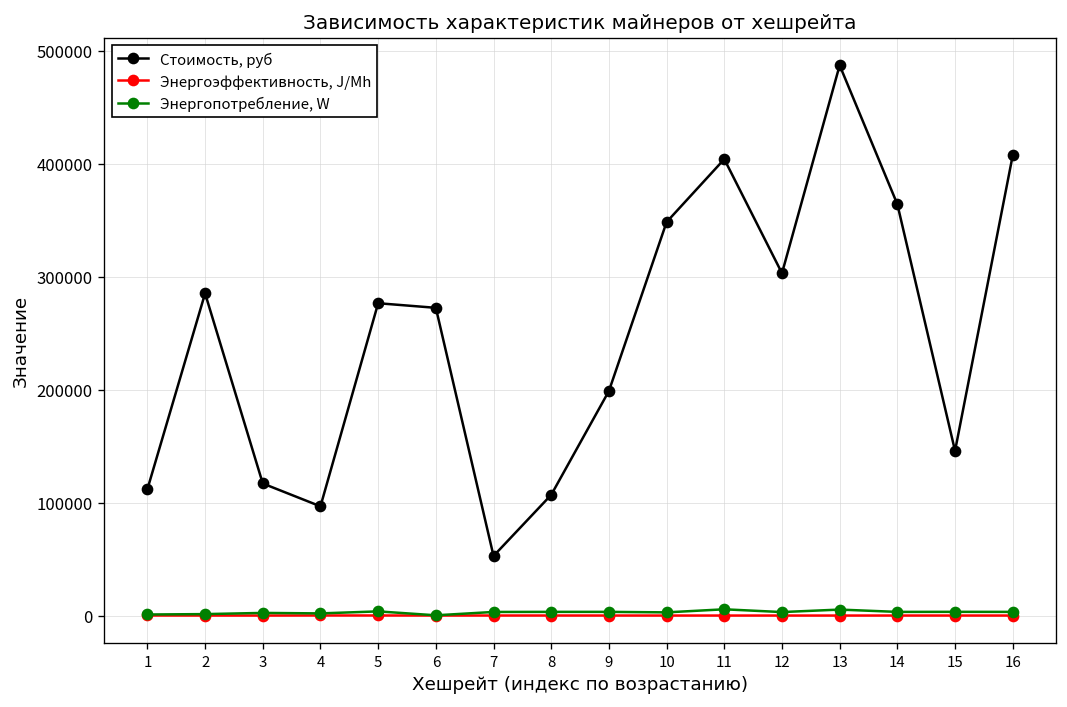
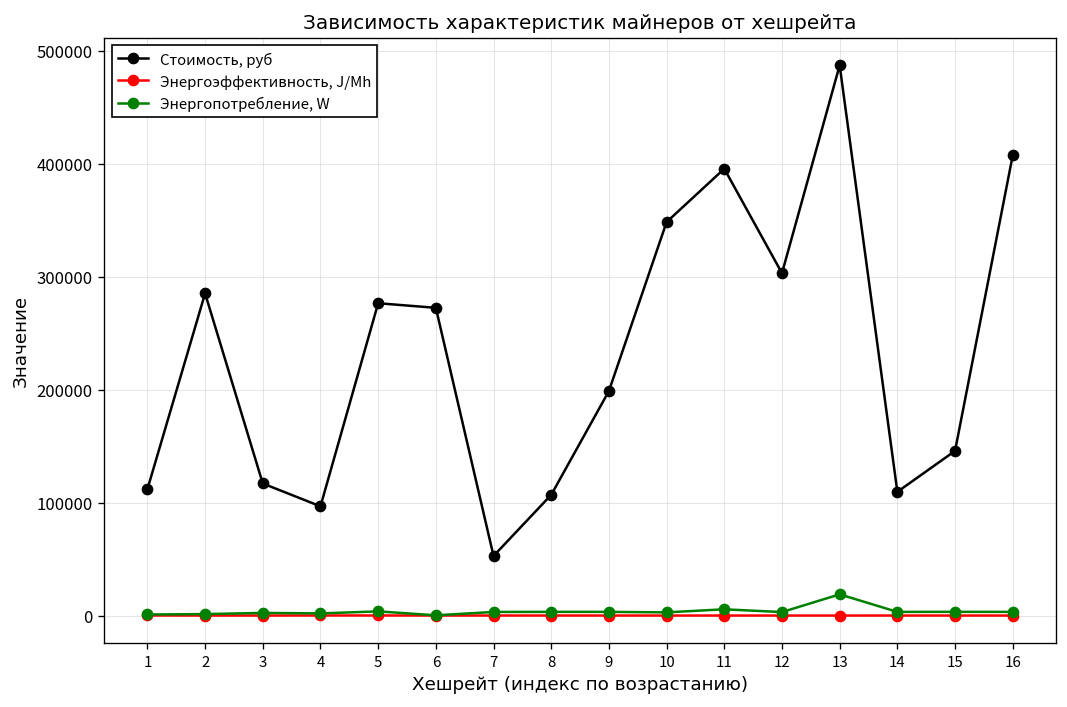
  {
    "Стоимость, руб": {
      "1": 110000,
      "2": 290000,
      "3": 120000,
      "4": 100000,
      "5": 280000,
      "6": 270000,
      "7": 50000,
      "8": 110000,
      "9": 200000,
      "10": 350000,
-     "11": 404000,
+     "11": 395000,
      "12": 300000,
      "13": 490000,
-     "14": 360000,
+     "14": 110000,
      "15": 150000,
      "16": 410000
    },
    "Энергоэффективность, J/Mh": {
      "5": 0,
      "7": 0,
      "8": 0,
      "9": 0,
      "10": 0,
      "11": 0,
      "12": 0,
      "13": 0,
      "14": 0,
      "15": 0,
      "16": 0
    },
    "Энергопотребление, W": {
      "5": 0,
      "7": 0,
      "8": 0,
      "9": 0,
      "10": 0,
      "11": 10000,
      "12": 0,
-     "13": 10000,
+     "13": 20000,
      "14": 0,
      "15": 0,
      "16": 0
    }
  }
